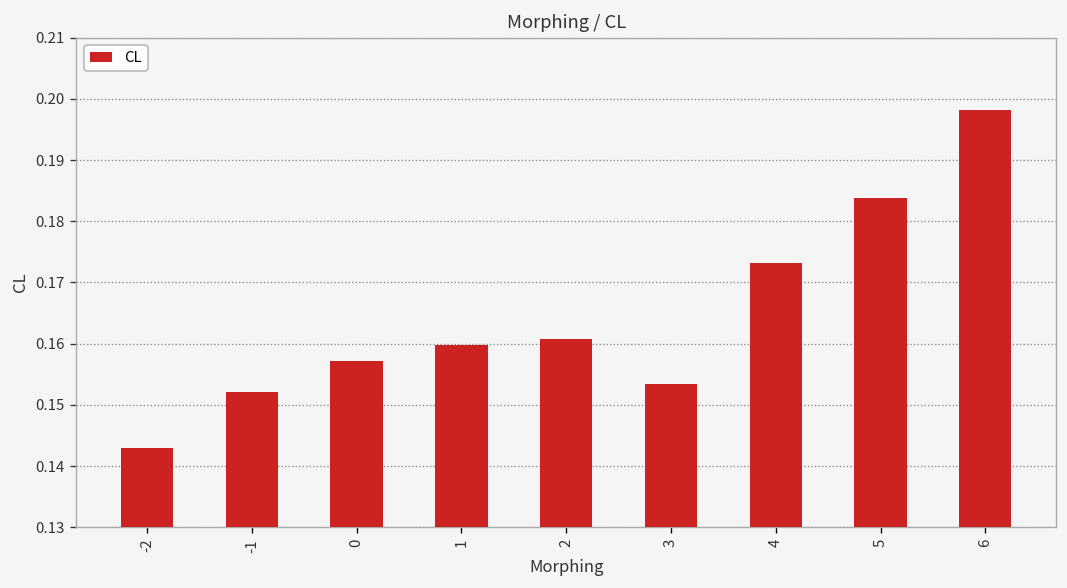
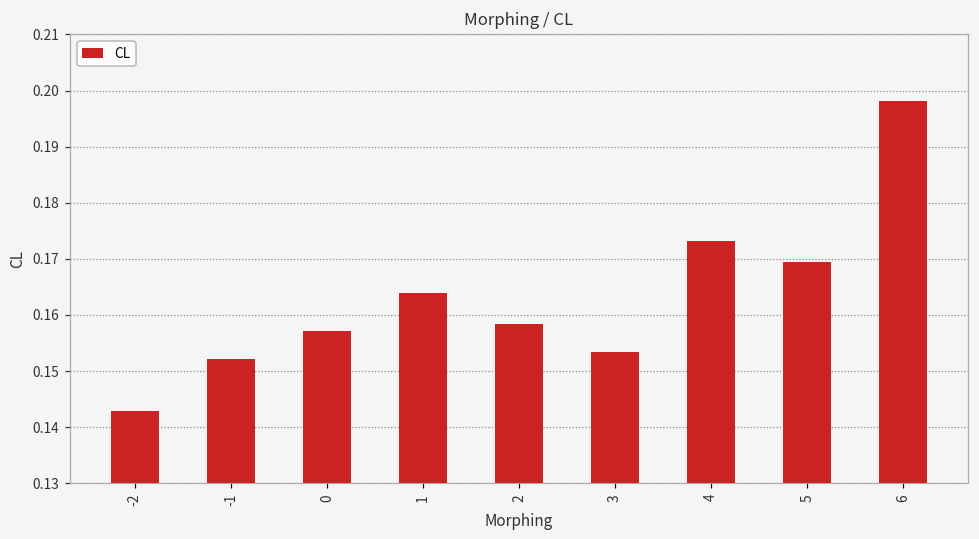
  {
    "-2": 0.143,
    "-1": 0.152,
    "0": 0.157,
-   "1": 0.160,
-   "2": 0.161,
+   "1": 0.164,
+   "2": 0.158,
    "3": 0.153,
    "4": 0.173,
-   "5": 0.184,
+   "5": 0.169,
    "6": 0.198
  }
